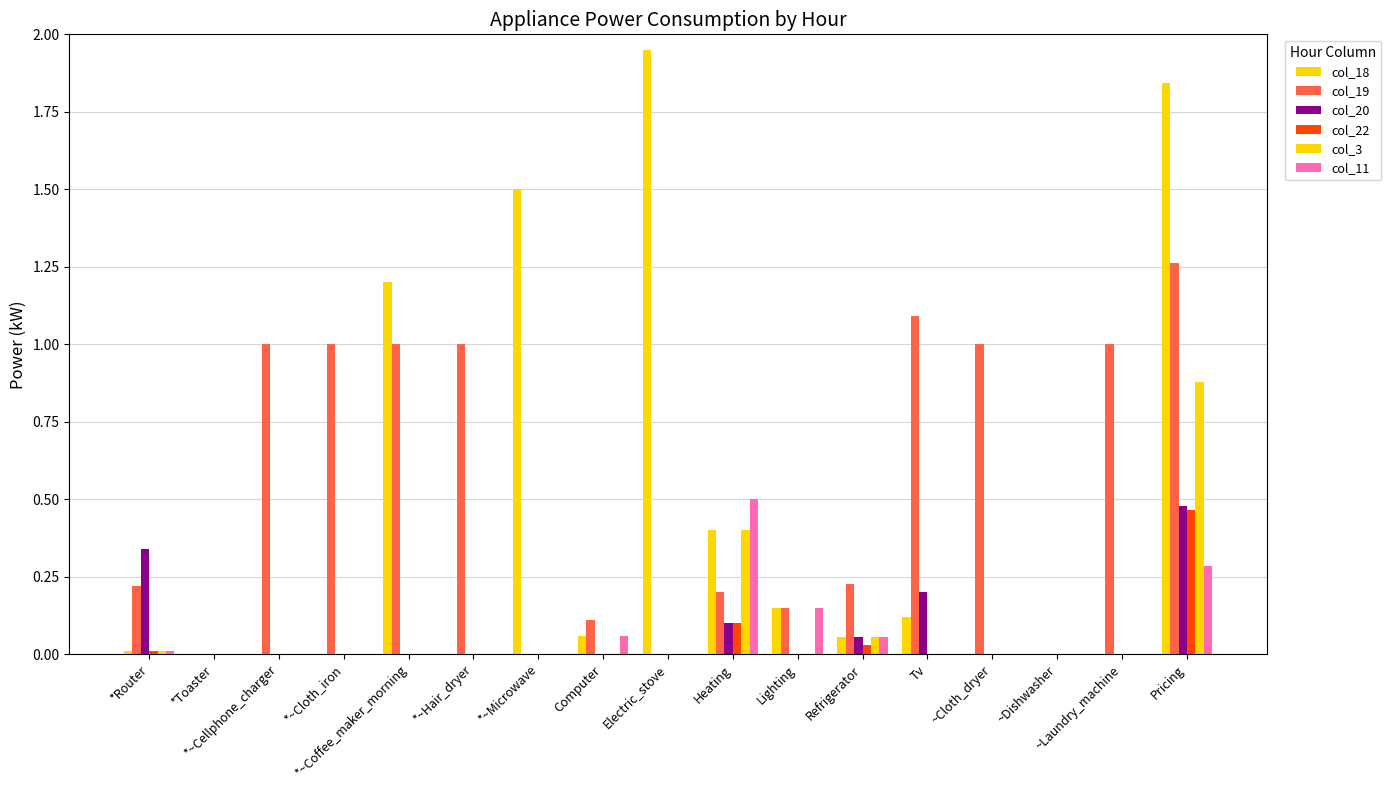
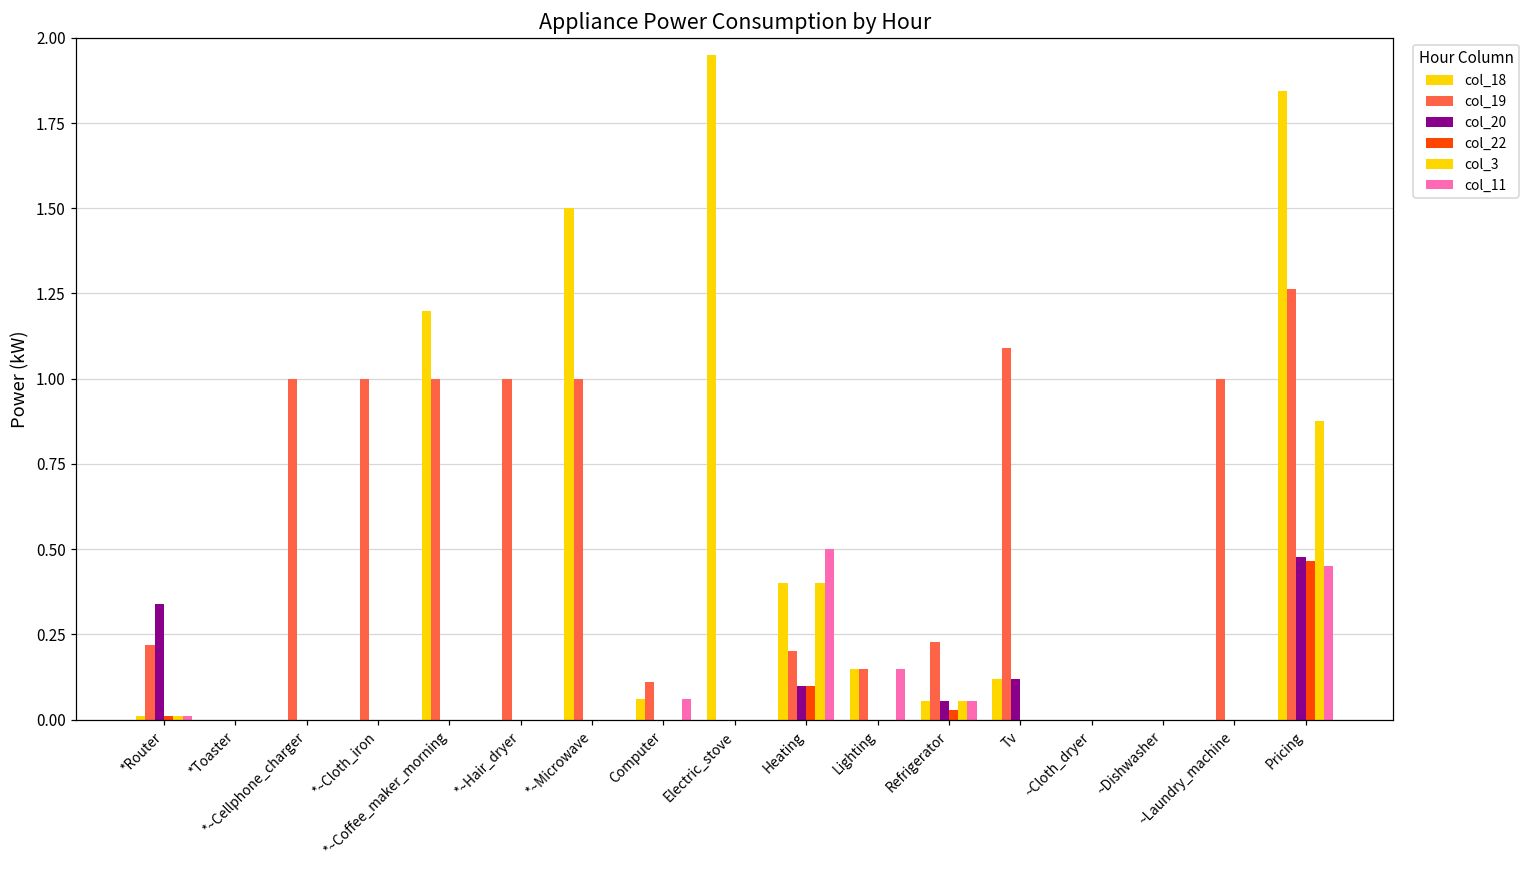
  {
    "col_19": {
      "*Router": 0.22,
      "*Toaster": 0,
      "*~Cellphone_charger": 1,
      "*~Cloth_iron": 1,
      "*~Coffee_maker_morning": 1,
      "*~Hair_dryer": 1,
-     "*~Microwave": 0,
+     "*~Microwave": 1,
      "Computer": 0.11,
      "Electric_stove": 0,
      "Heating": 0.20,
      "Lighting": 0.15,
      "Refrigerator": 0.23,
      "Tv": 1.09,
-     "~Cloth_dryer": 1,
+     "~Cloth_dryer": 0,
      "~Dishwasher": 0,
      "~Laundry_machine": 1,
      "Pricing": 1.26
    },
    "col_20": {
      "*Router": 0.34,
      "*Toaster": 0.00,
      "*~Cellphone_charger": 0.00,
      "*~Cloth_iron": 0.00,
      "*~Coffee_maker_morning": 0.00,
      "*~Hair_dryer": 0.00,
      "*~Microwave": 0.00,
      "Computer": 0.00,
      "Electric_stove": 0.00,
      "Heating": 0.10,
      "Lighting": 0.00,
      "Refrigerator": 0.06,
-     "Tv": 0.20,
+     "Tv": 0.12,
      "~Cloth_dryer": 0.00,
      "~Dishwasher": 0.00,
      "~Laundry_machine": 0.00,
      "Pricing": 0.48
    },
    "col_22": {
      "*Router": 0.01,
      "*Toaster": 0.00,
      "*~Cellphone_charger": 0.00,
      "*~Cloth_iron": 0.00,
      "*~Coffee_maker_morning": 0.00,
      "*~Hair_dryer": 0.00,
      "*~Microwave": 0.00,
      "Computer": 0.00,
      "Electric_stove": 0.00,
      "Heating": 0.10,
      "Lighting": 0.00,
      "Refrigerator": 0.03,
      "Tv": 0.00,
      "~Cloth_dryer": 0.00,
      "~Dishwasher": 0.00,
      "~Laundry_machine": 0.00,
      "Pricing": 0.46
    },
    "col_11": {
      "*Router": 0.01,
      "*Toaster": 0.00,
      "*~Cellphone_charger": 0.00,
      "*~Cloth_iron": 0.00,
      "*~Coffee_maker_morning": 0.00,
      "*~Hair_dryer": 0.00,
      "*~Microwave": 0.00,
      "Computer": 0.06,
      "Electric_stove": 0.00,
      "Heating": 0.50,
      "Lighting": 0.15,
      "Refrigerator": 0.06,
      "Tv": 0.00,
      "~Cloth_dryer": 0.00,
      "~Dishwasher": 0.00,
      "~Laundry_machine": 0.00,
-     "Pricing": 0.28
+     "Pricing": 0.45
    }
  }
